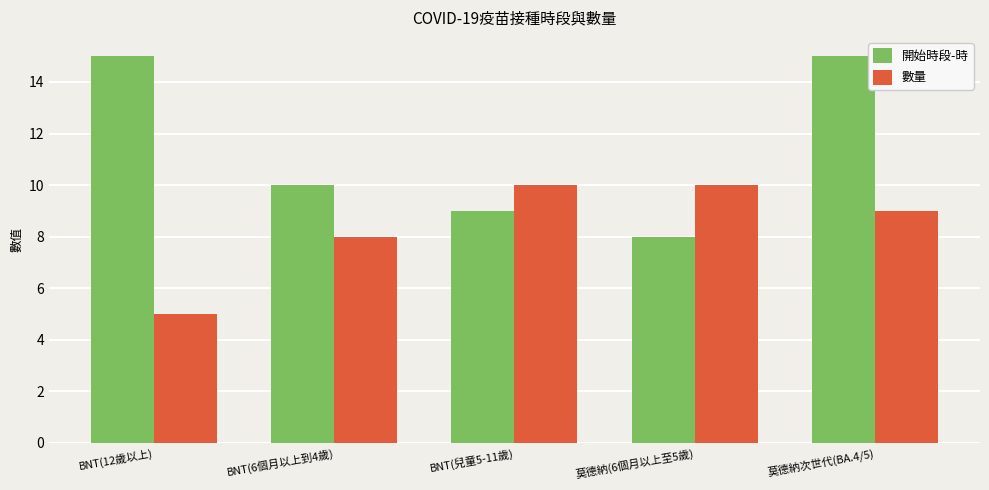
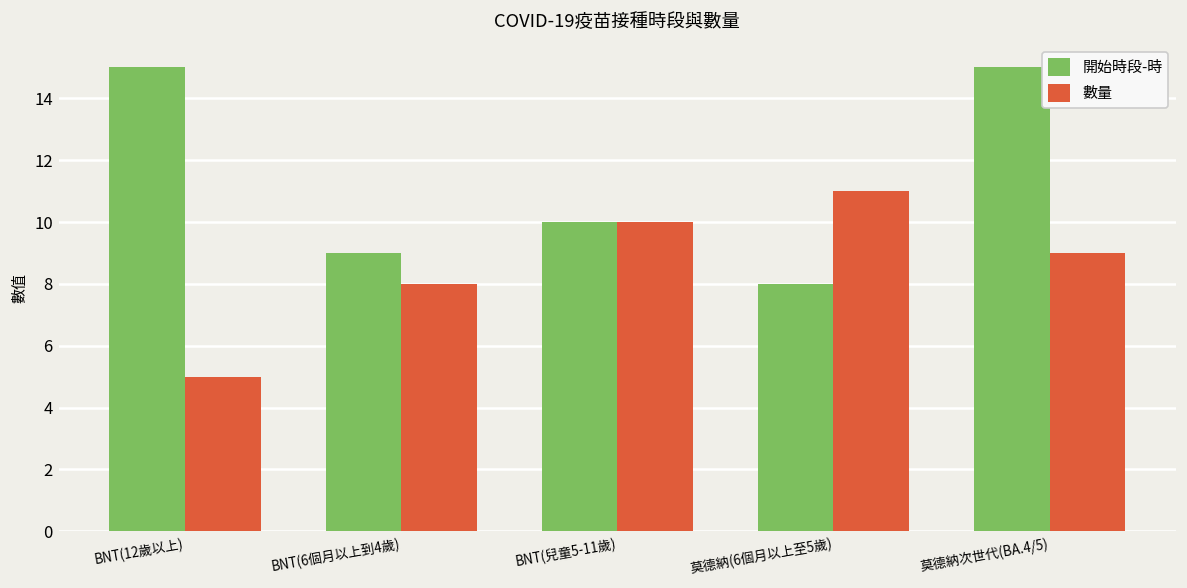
  {
    "開始時段-時": {
      "BNT(12歲以上)": 15,
-     "BNT(6個月以上到4歲)": 10,
-     "BNT(兒童5-11歲)": 9,
+     "BNT(6個月以上到4歲)": 9,
+     "BNT(兒童5-11歲)": 10,
      "莫德納(6個月以上至5歲)": 8,
      "莫德納次世代(BA.4/5)": 15
    },
    "數量": {
      "BNT(12歲以上)": 5,
      "BNT(6個月以上到4歲)": 8,
      "BNT(兒童5-11歲)": 10,
-     "莫德納(6個月以上至5歲)": 10,
+     "莫德納(6個月以上至5歲)": 11,
      "莫德納次世代(BA.4/5)": 9
    }
  }
